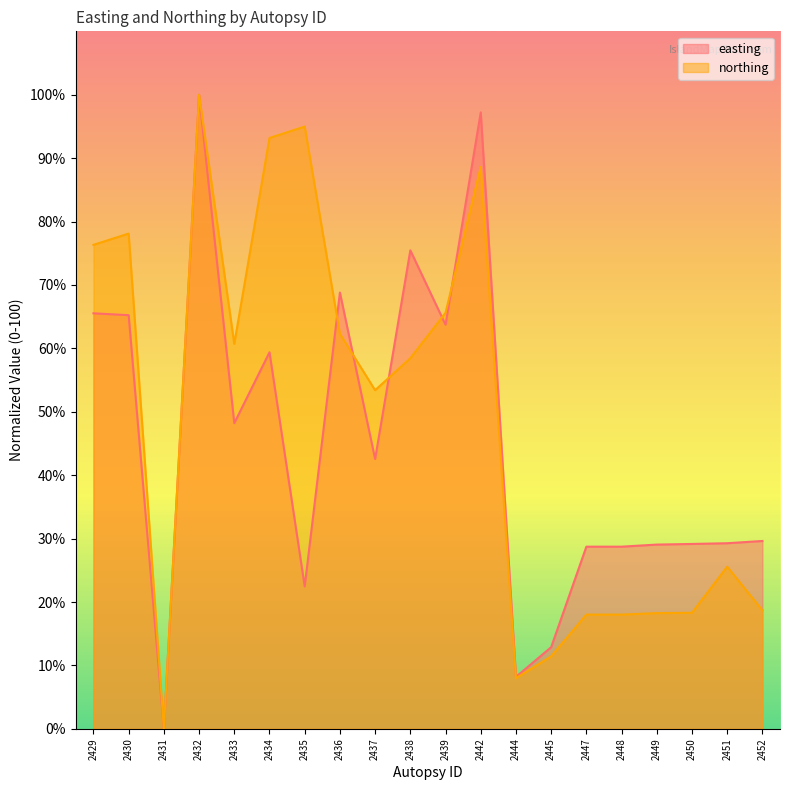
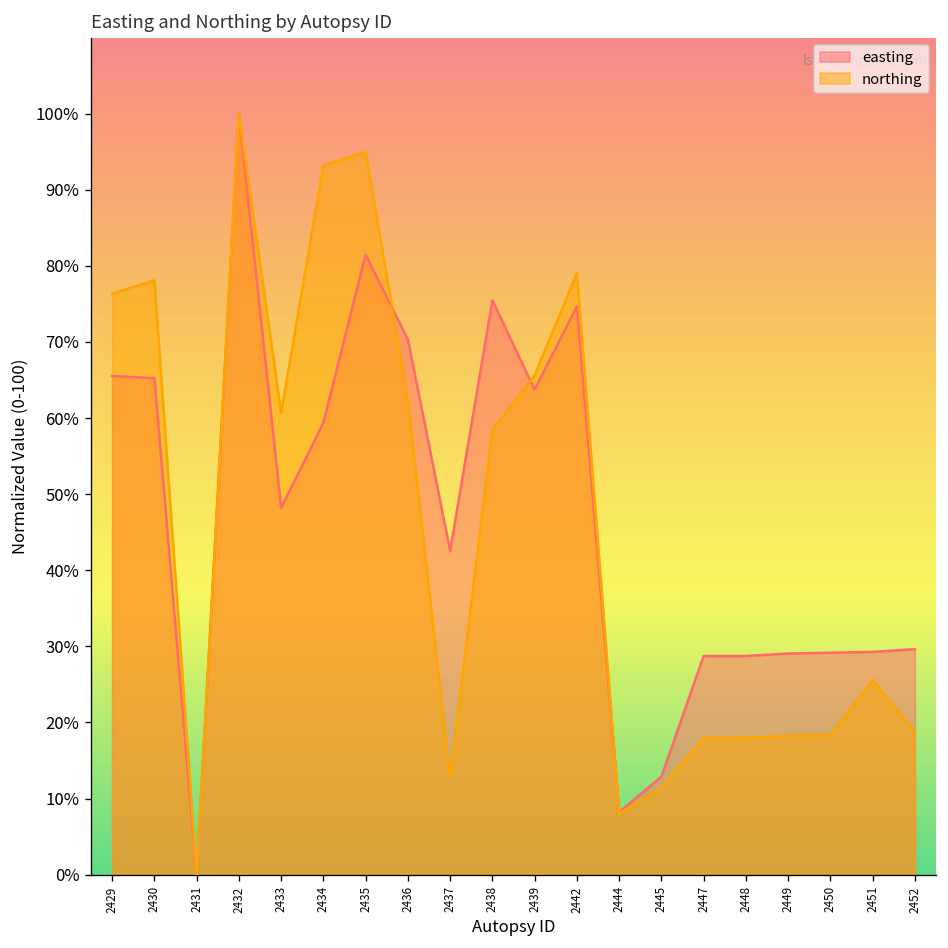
  {
    "easting": {
      "2429": "66%",
      "2430": "65%",
      "2433": "48%",
      "2434": "59%",
-     "2435": "22%",
-     "2436": "69%",
+     "2435": "81%",
+     "2436": "70%",
      "2437": "43%",
      "2438": "75%",
      "2439": "64%",
-     "2442": "97%",
+     "2442": "75%",
      "2445": "13%",
      "2447": "29%",
      "2448": "29%",
      "2449": "29%",
      "2450": "29%",
      "2451": "29%",
      "2452": "30%"
    },
    "northing": {
      "2429": "76%",
      "2430": "78%",
      "2433": "61%",
      "2434": "93%",
      "2435": "95%",
      "2436": "62%",
-     "2437": "53%",
+     "2437": "13%",
      "2438": "58%",
      "2439": "66%",
-     "2442": "89%",
+     "2442": "79%",
      "2445": "11%",
      "2447": "18%",
      "2448": "18%",
      "2449": "18%",
      "2450": "18%",
      "2451": "26%",
      "2452": "19%"
    }
  }
